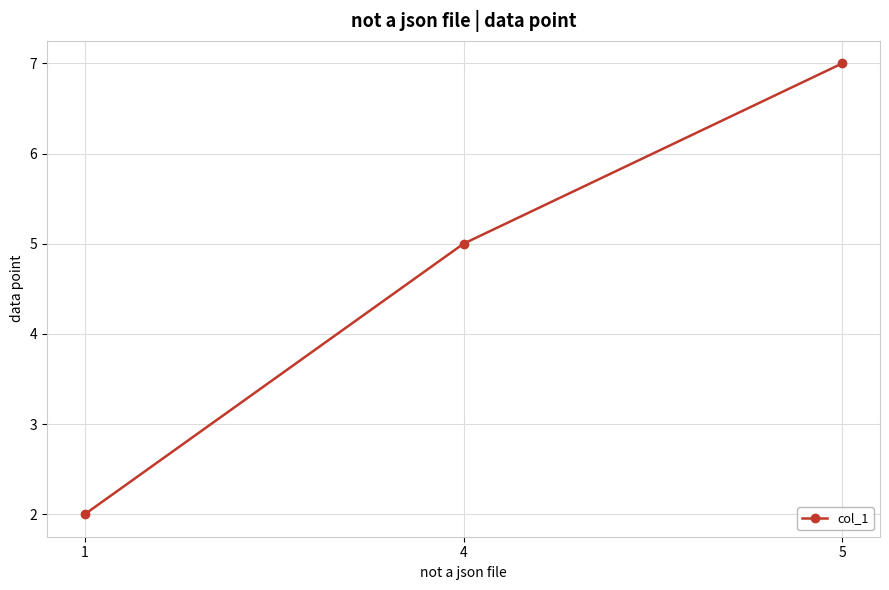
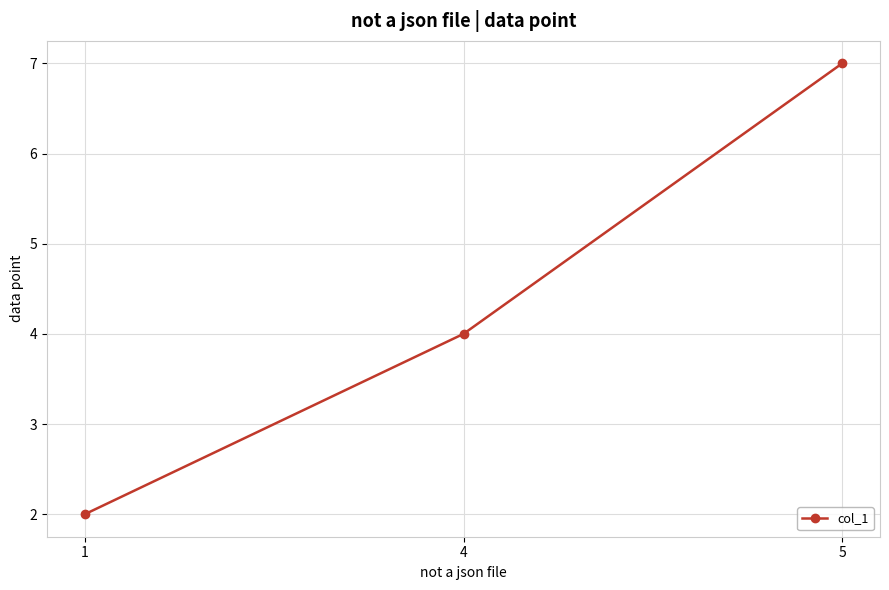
  {
    "1": 2,
-   "4": 5,
+   "4": 4,
    "5": 7
  }
